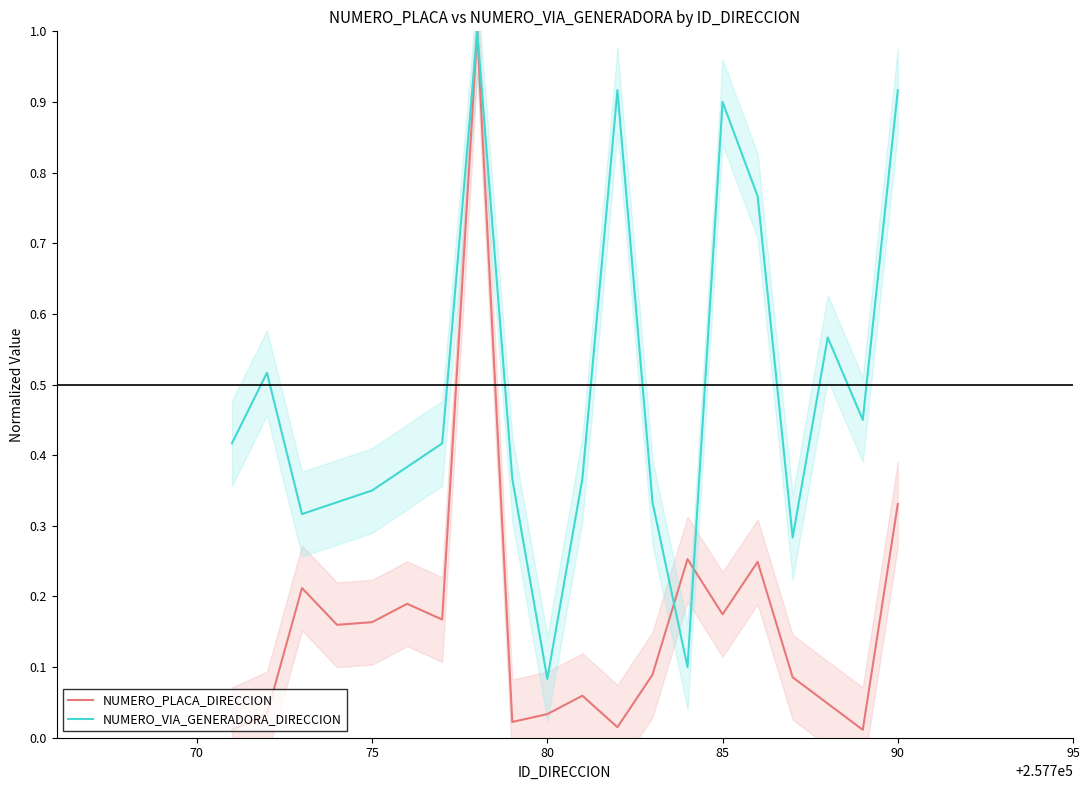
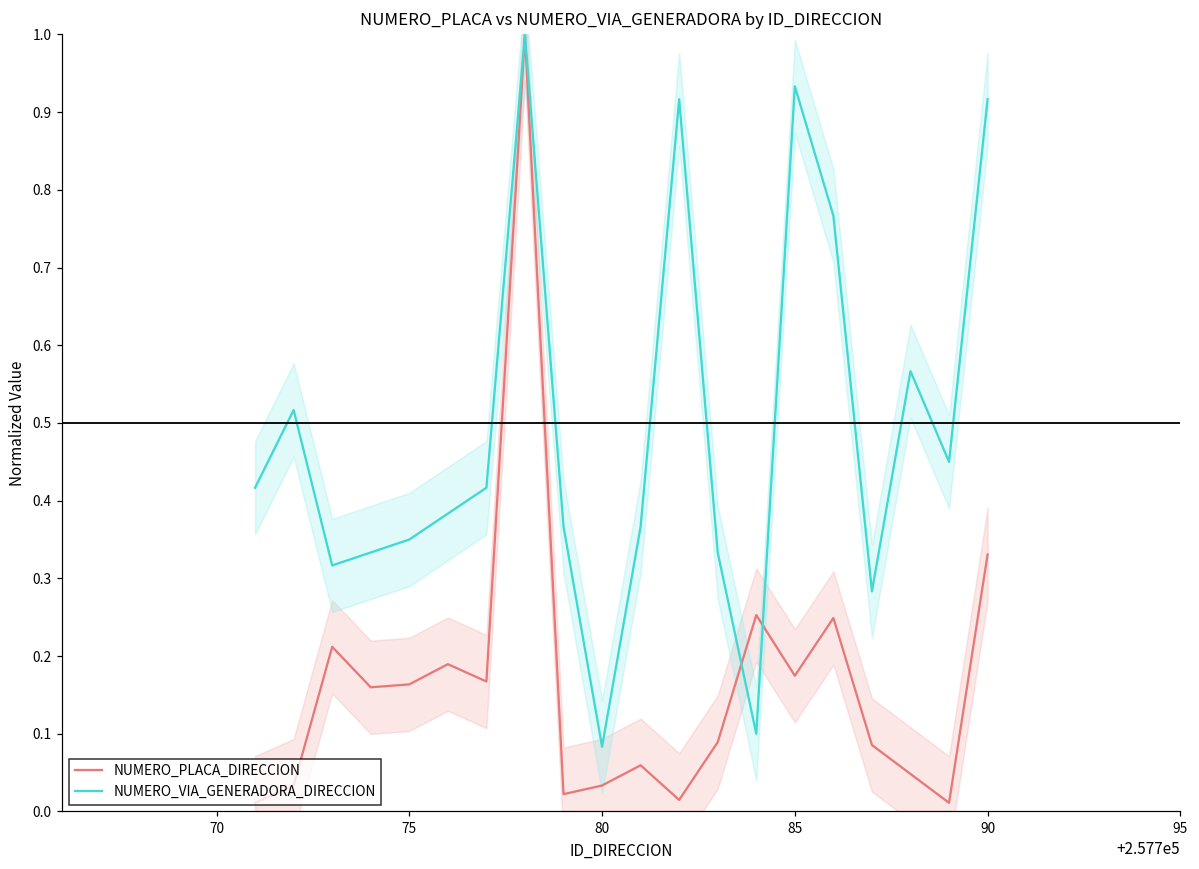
  {
    "NUMERO_VIA_GENERADORA_DIRECCION": {
      "75": 0.35,
      "80": 0.08,
-     "85": 0.90,
+     "85": 0.93,
      "90": 0.92
    }
  }
